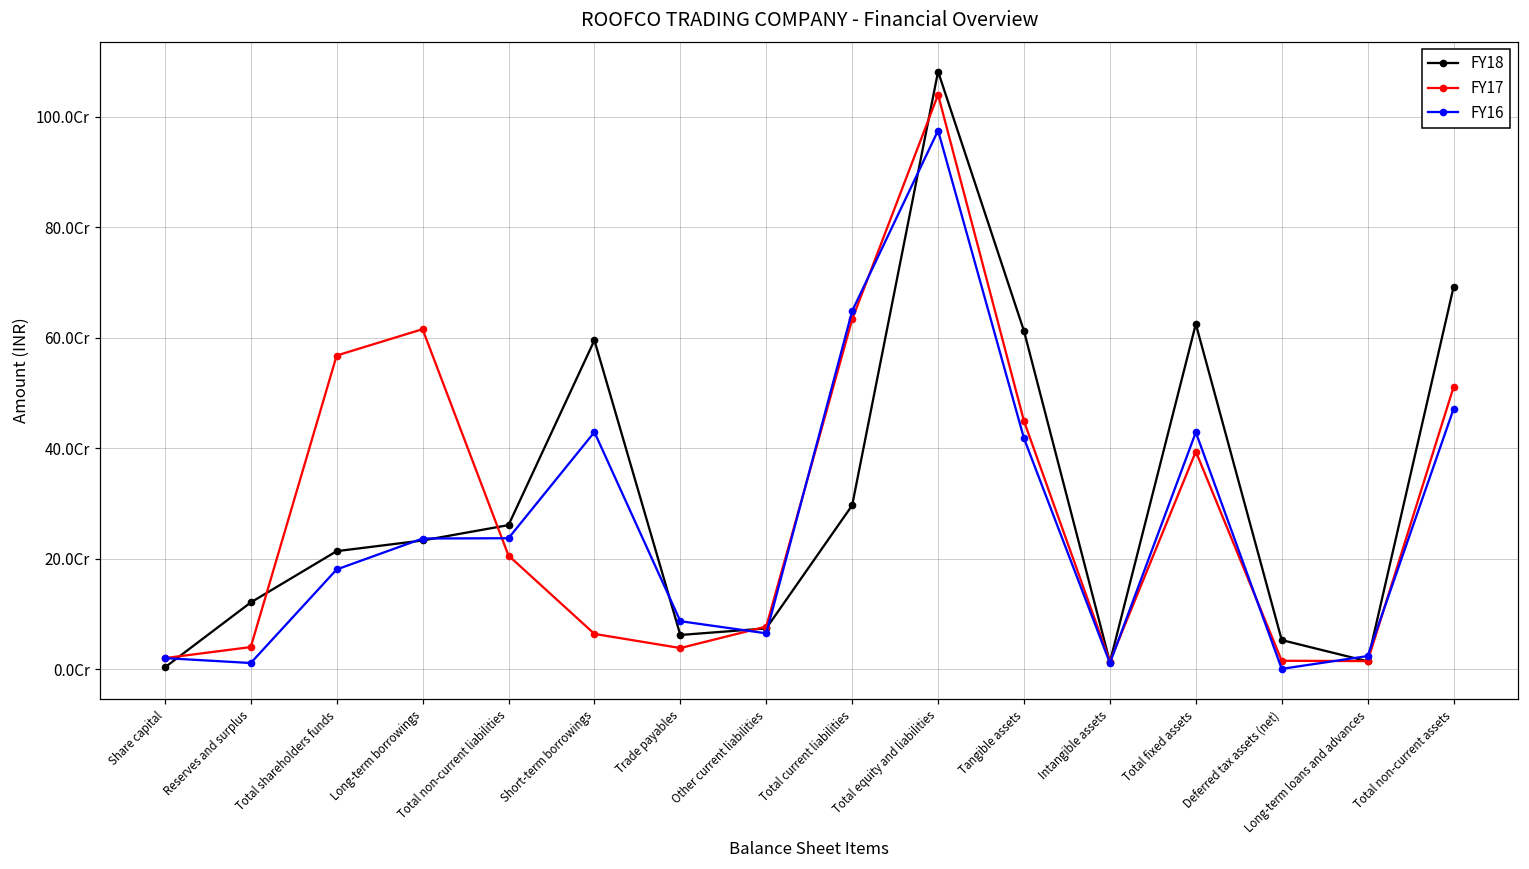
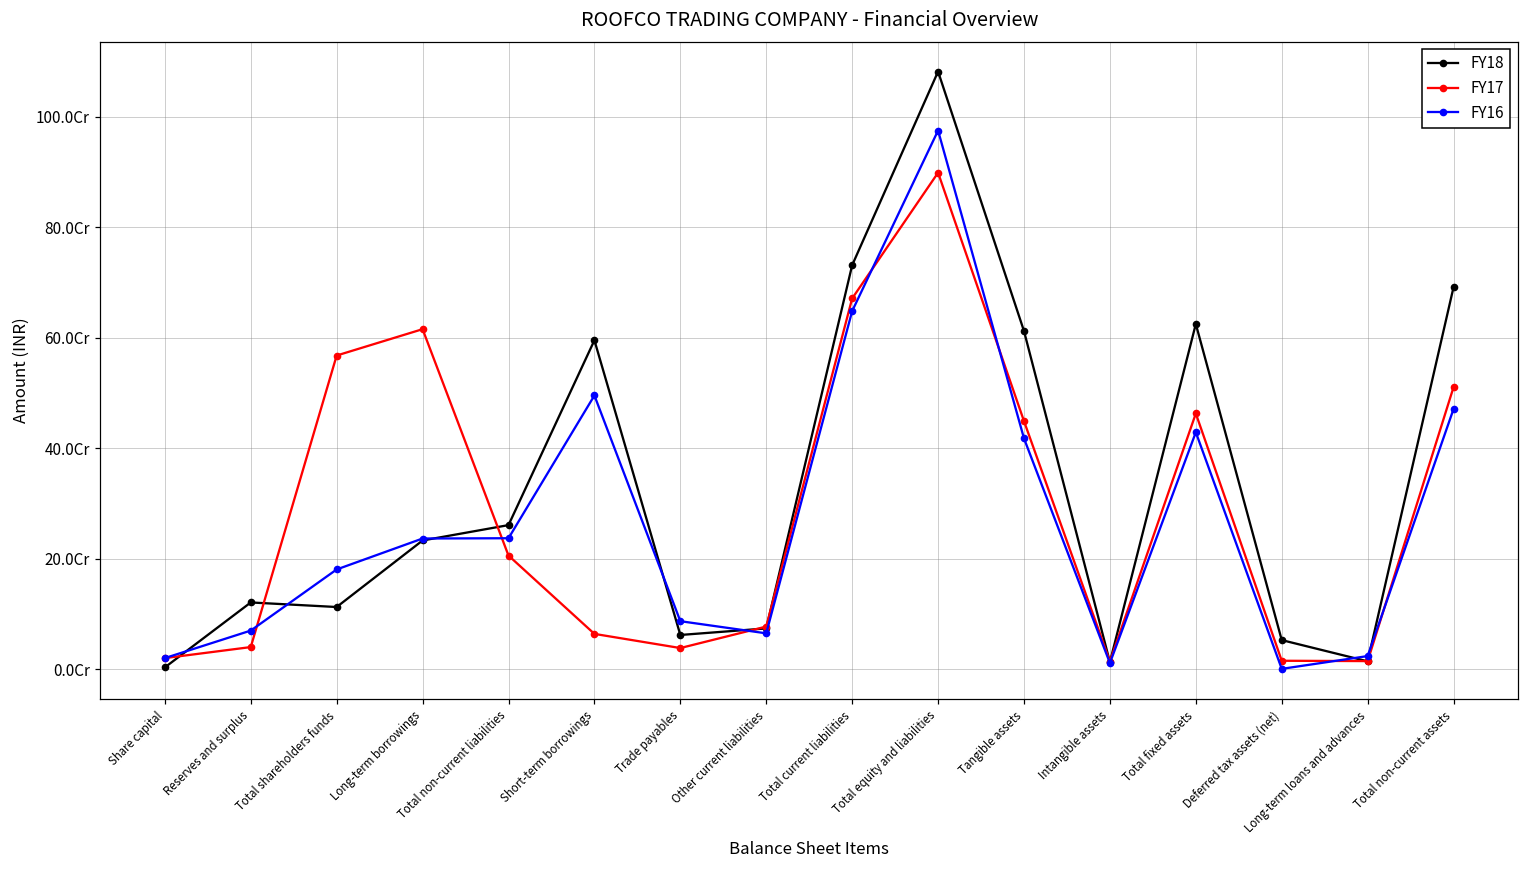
  {
    "FY18": {
      "Share capital": "0Cr",
      "Reserves and surplus": "12Cr",
-     "Total shareholders funds": "21Cr",
+     "Total shareholders funds": "11Cr",
      "Total non-current liabilities": "26Cr",
      "Short-term borrowings": "60Cr",
      "Trade payables": "6Cr",
-     "Total current liabilities": "30Cr",
+     "Total current liabilities": "73Cr",
      "Total equity and liabilities": "108Cr",
      "Tangible assets": "61Cr",
      "Total fixed assets": "62Cr",
      "Deferred tax assets (net)": "5Cr",
      "Total non-current assets": "69Cr"
    },
    "FY17": {
      "Reserves and surplus": "4Cr",
      "Total shareholders funds": "57Cr",
      "Long-term borrowings": "62Cr",
      "Total non-current liabilities": "21Cr",
      "Short-term borrowings": "6Cr",
      "Trade payables": "4Cr",
-     "Total current liabilities": "63Cr",
-     "Total equity and liabilities": "104Cr",
+     "Total current liabilities": "67Cr",
+     "Total equity and liabilities": "90Cr",
      "Tangible assets": "45Cr",
-     "Total fixed assets": "39Cr",
+     "Total fixed assets": "46Cr",
      "Deferred tax assets (net)": "2Cr",
      "Total non-current assets": "51Cr"
    },
    "FY16": {
-     "Reserves and surplus": "1Cr",
+     "Reserves and surplus": "7Cr",
      "Total shareholders funds": "18Cr",
      "Total non-current liabilities": "24Cr",
-     "Short-term borrowings": "43Cr",
+     "Short-term borrowings": "50Cr",
      "Trade payables": "9Cr",
      "Other current liabilities": "6Cr",
      "Total current liabilities": "65Cr",
      "Total equity and liabilities": "98Cr",
      "Tangible assets": "42Cr",
      "Total fixed assets": "43Cr",
      "Deferred tax assets (net)": "0Cr",
      "Long-term loans and advances": "2Cr",
      "Total non-current assets": "47Cr"
    }
  }
